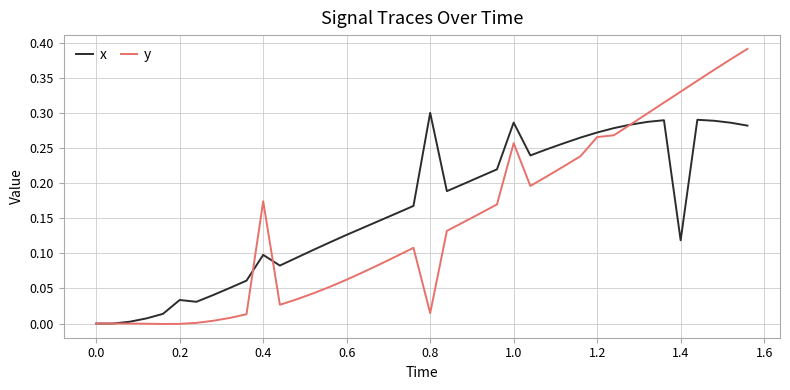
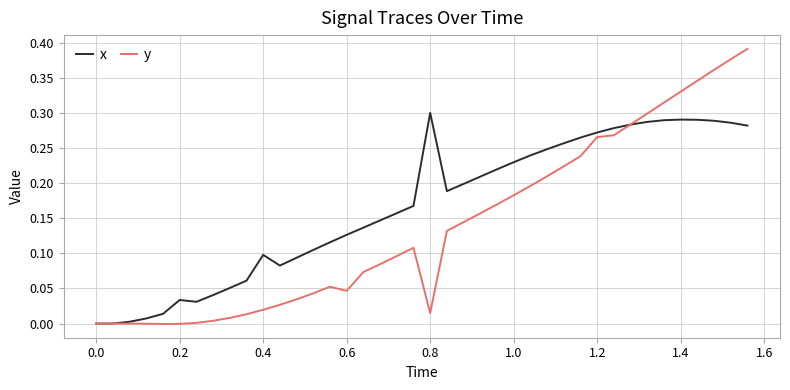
  {
    "x": {
      "0.2": 0.03,
      "0.4": 0.10,
      "0.6": 0.13,
      "0.8": 0.30,
-     "1.0": 0.29,
+     "1.0": 0.23,
      "1.2": 0.27,
-     "1.4": 0.12
+     "1.4": 0.29
    },
    "y": {
      "0.2": 0.00,
-     "0.4": 0.17,
-     "0.6": 0.06,
+     "0.4": 0.02,
+     "0.6": 0.05,
      "0.8": 0.01,
-     "1.0": 0.26,
+     "1.0": 0.18,
      "1.2": 0.27,
      "1.4": 0.33
    }
  }
